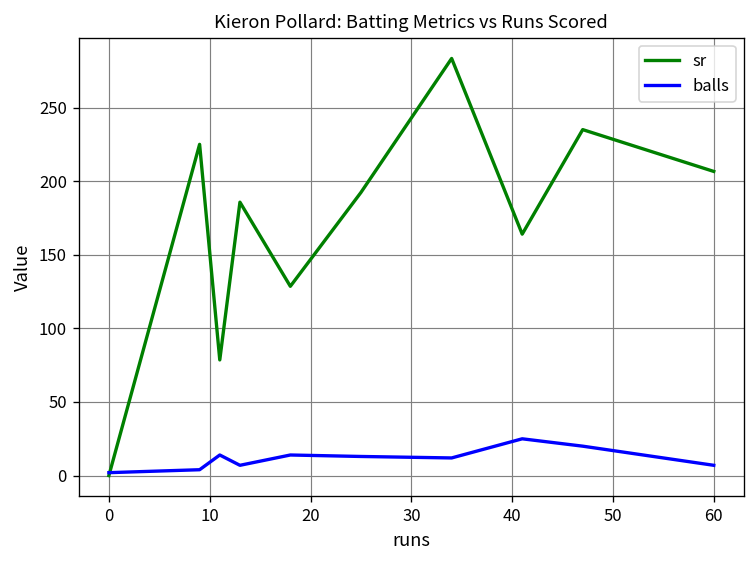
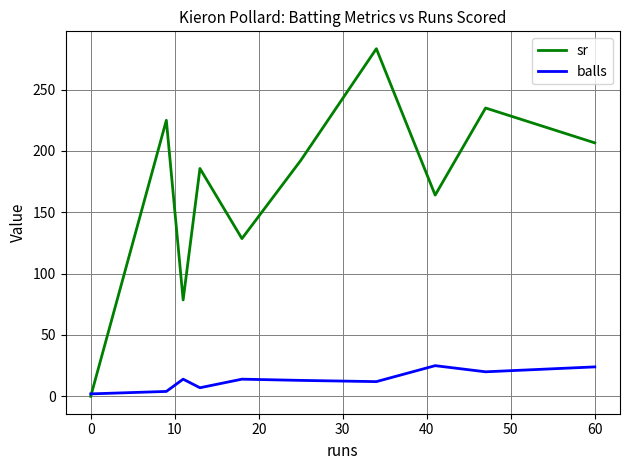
  {
    "sr": {
      "60": 207
    },
    "balls": {
-     "60": 7
+     "60": 24
    }
  }
